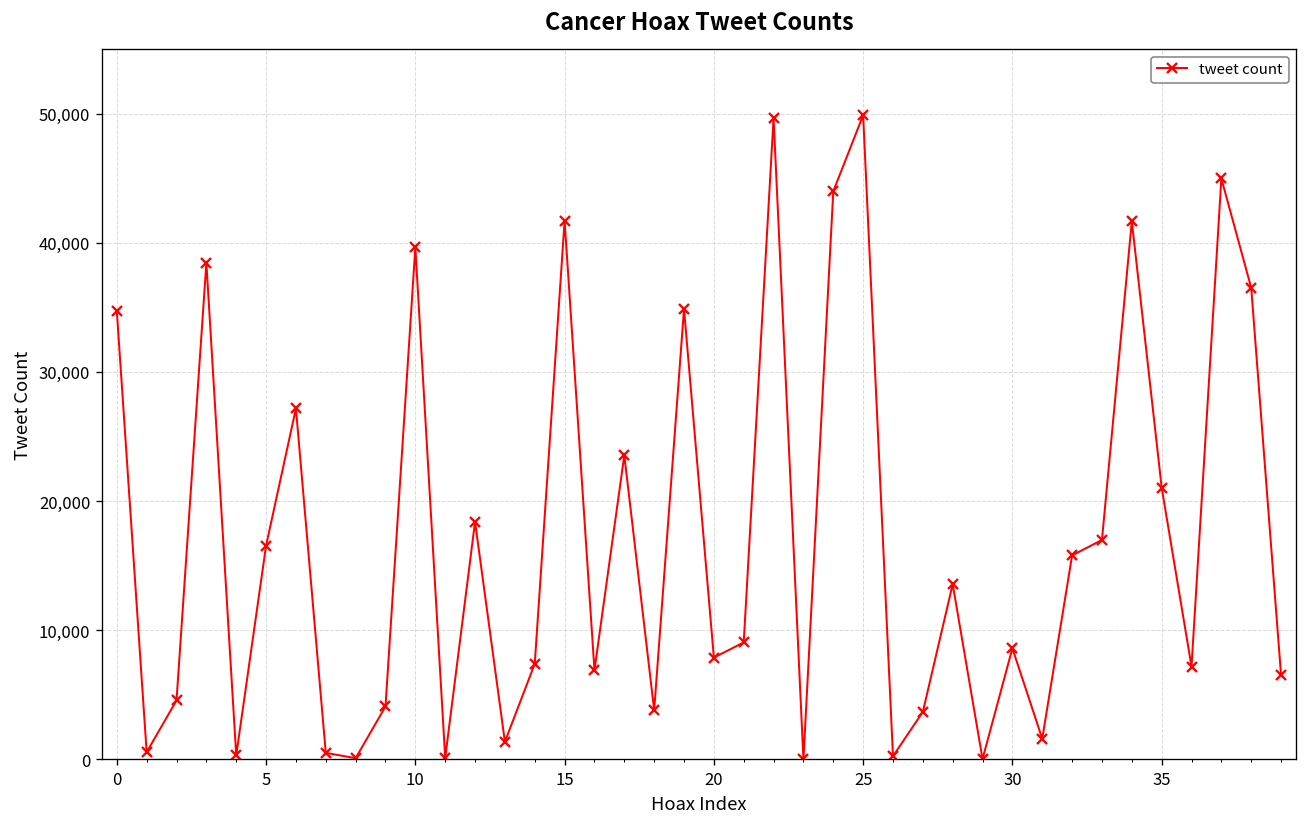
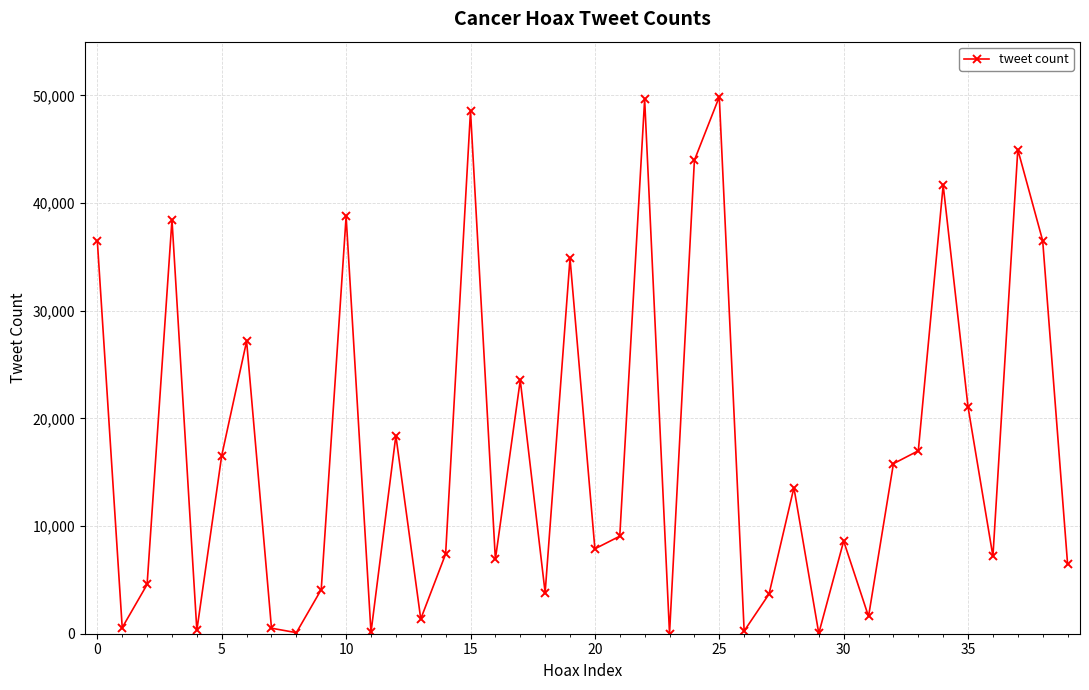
  {
-   "0": "34,700",
+   "0": "36,500",
    "5": "16,600",
-   "10": "39,600",
-   "15": "41,700",
+   "10": "38,800",
+   "15": "48,600",
    "20": "7,900",
    "25": "49,900",
    "30": "8,600",
    "35": "21,100"
  }
